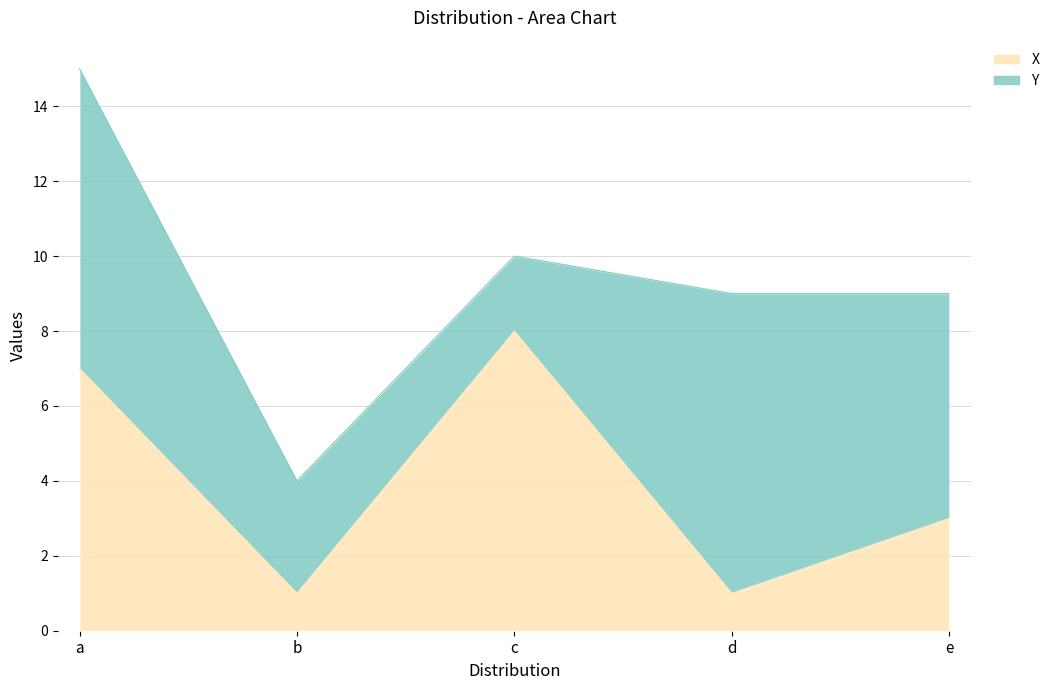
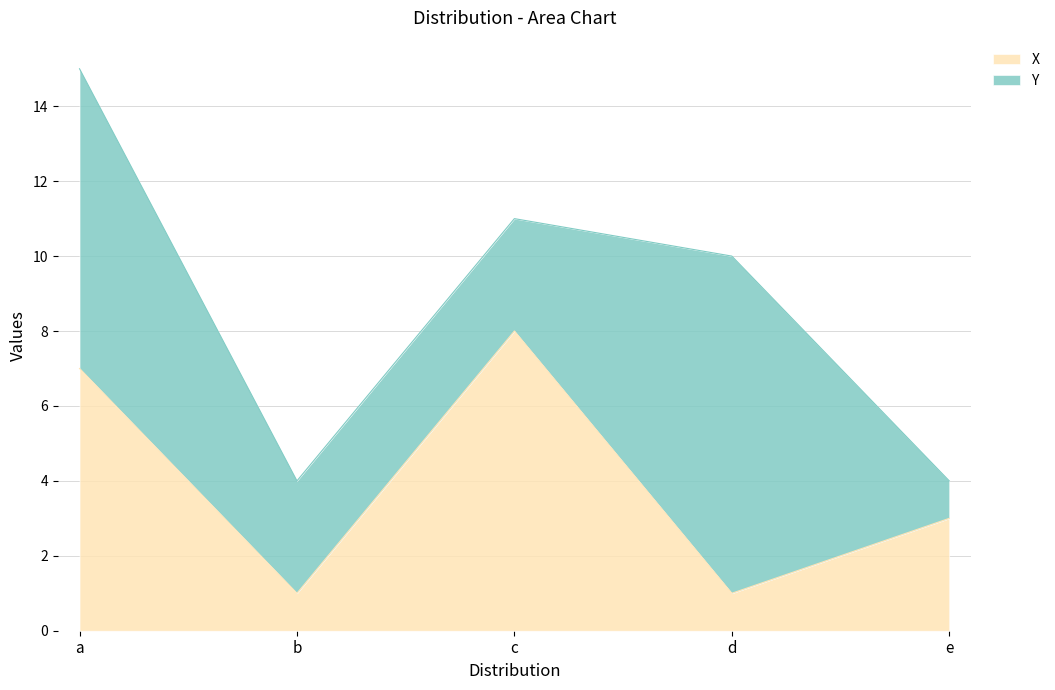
  {
    "X": {
      "a": 7,
      "b": 1,
      "c": 8,
      "d": 1,
      "e": 3
    },
    "Y": {
      "a": 8,
      "b": 3,
-     "c": 2,
-     "d": 8,
-     "e": 6
+     "c": 3,
+     "d": 9,
+     "e": 1
    }
  }
